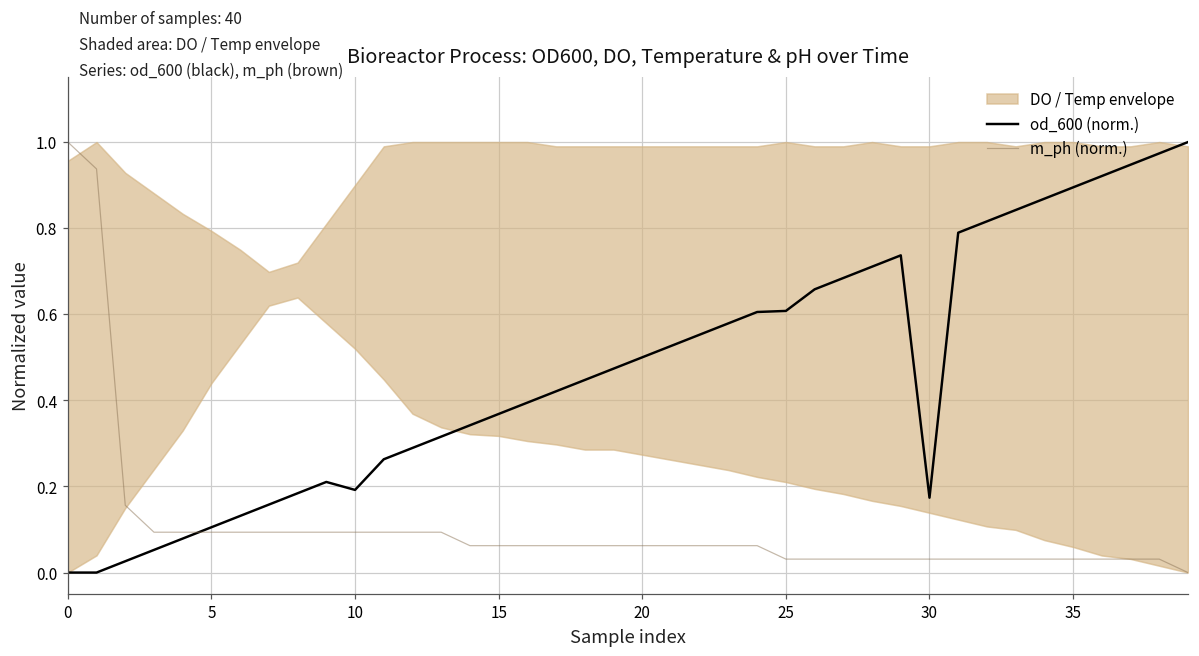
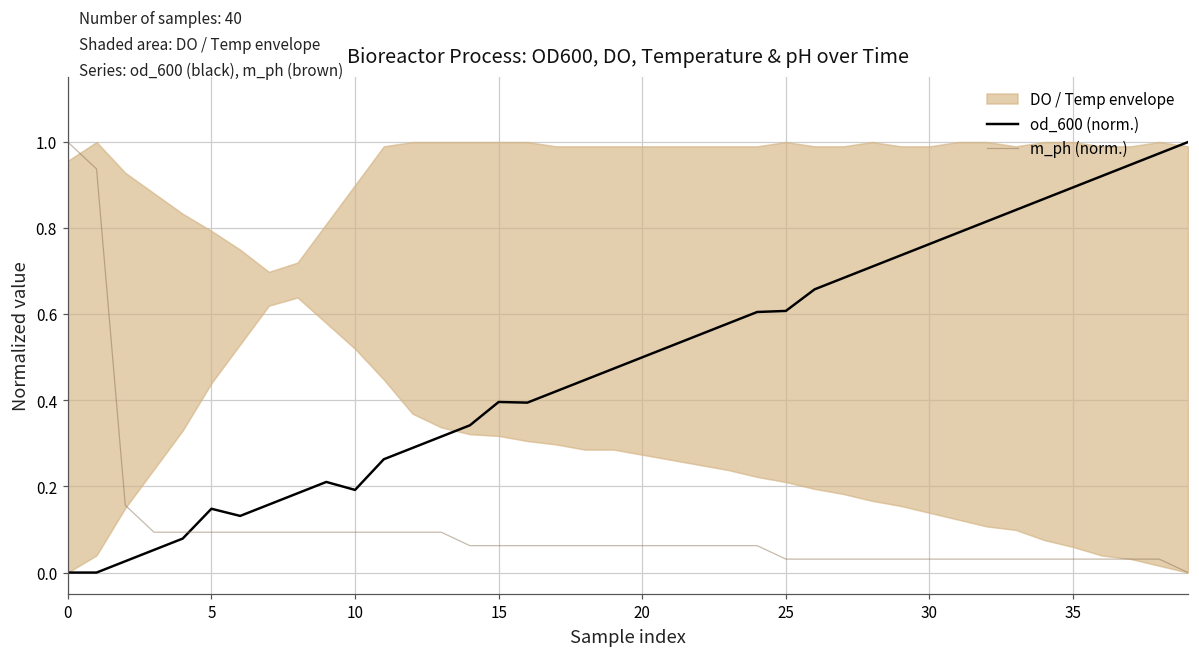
  {
    "od_600 (norm.)": {
      "0": 0.00,
-     "5": 0.11,
+     "5": 0.15,
      "10": 0.19,
-     "15": 0.37,
+     "15": 0.40,
      "20": 0.50,
      "25": 0.61,
-     "30": 0.17,
+     "30": 0.76,
      "35": 0.89
    }
  }
